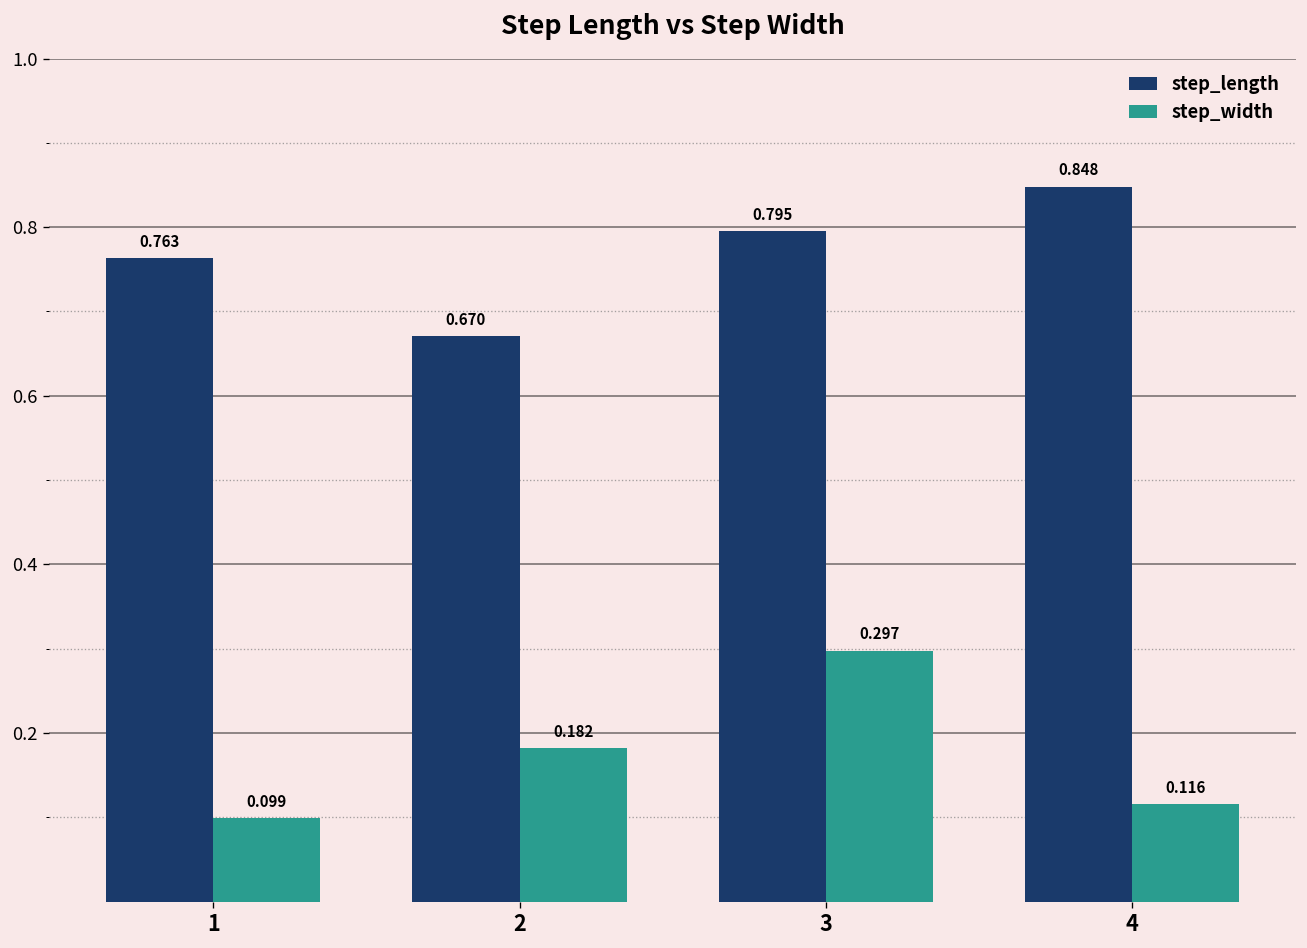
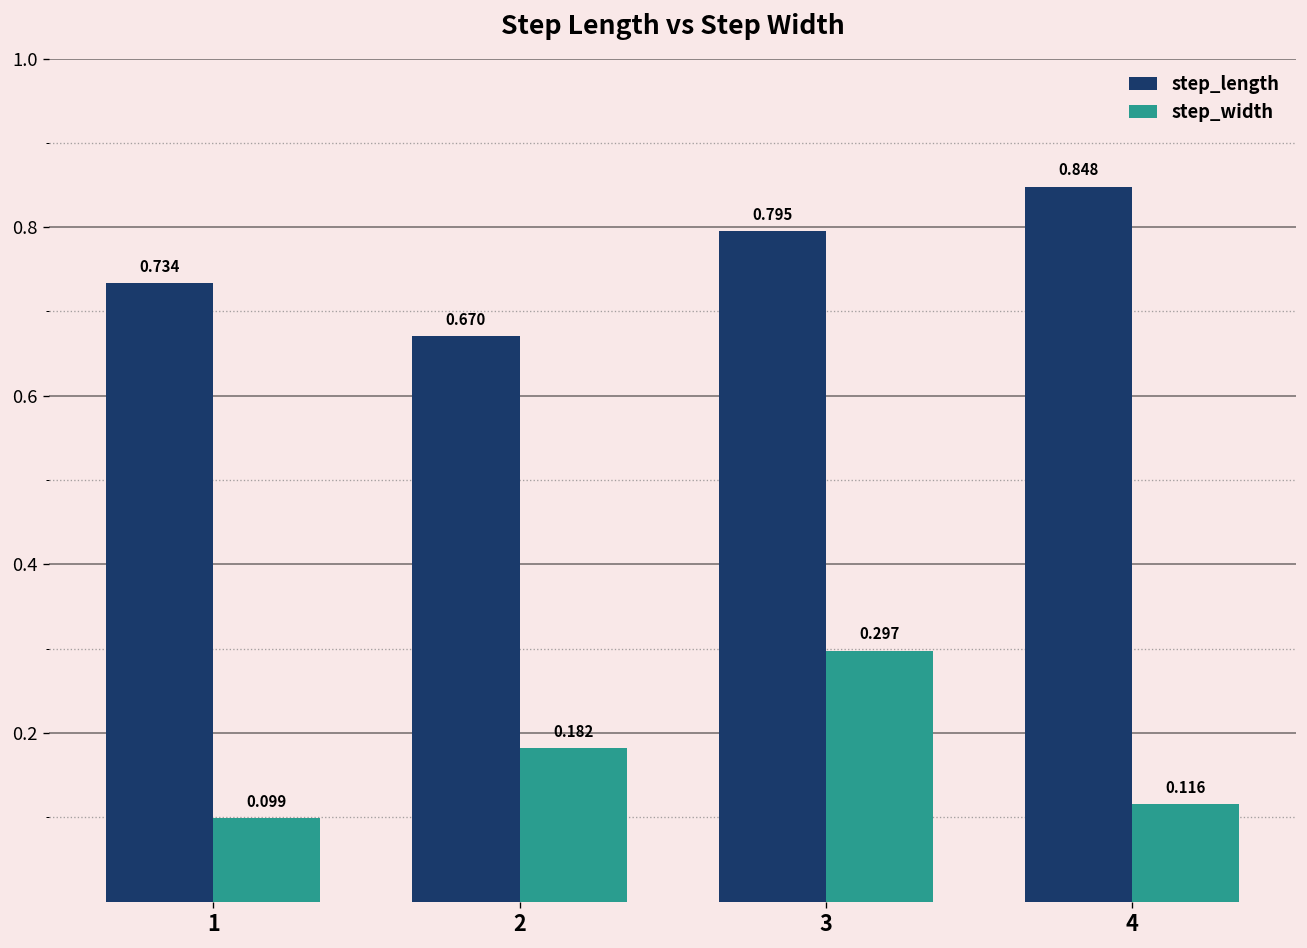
  {
    "step_length": {
-     "1": 0.763,
+     "1": 0.734,
      "2": 0.670,
      "3": 0.795,
      "4": 0.848
    },
    "step_width": {
      "1": 0.099,
      "2": 0.182,
      "3": 0.297,
      "4": 0.116
    }
  }
